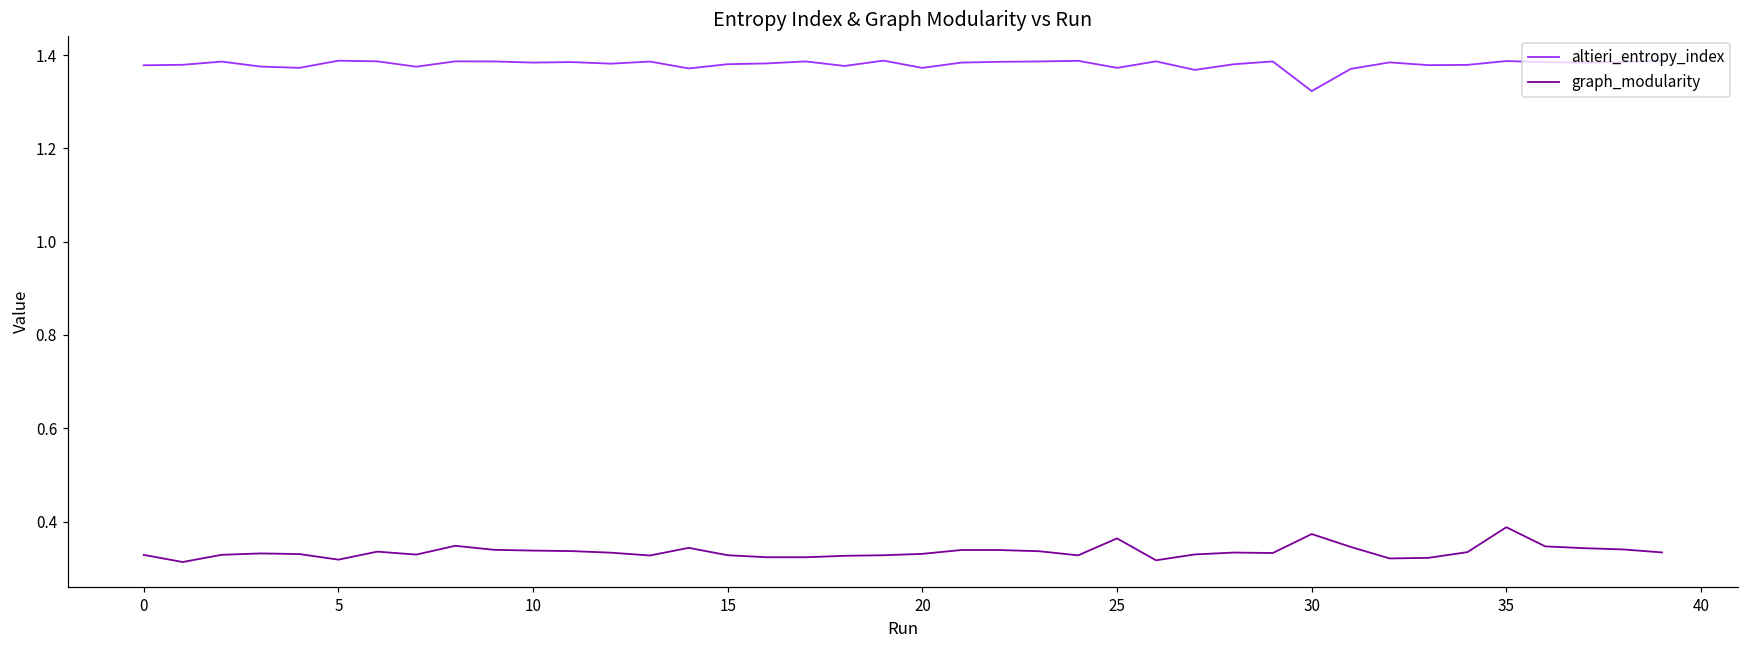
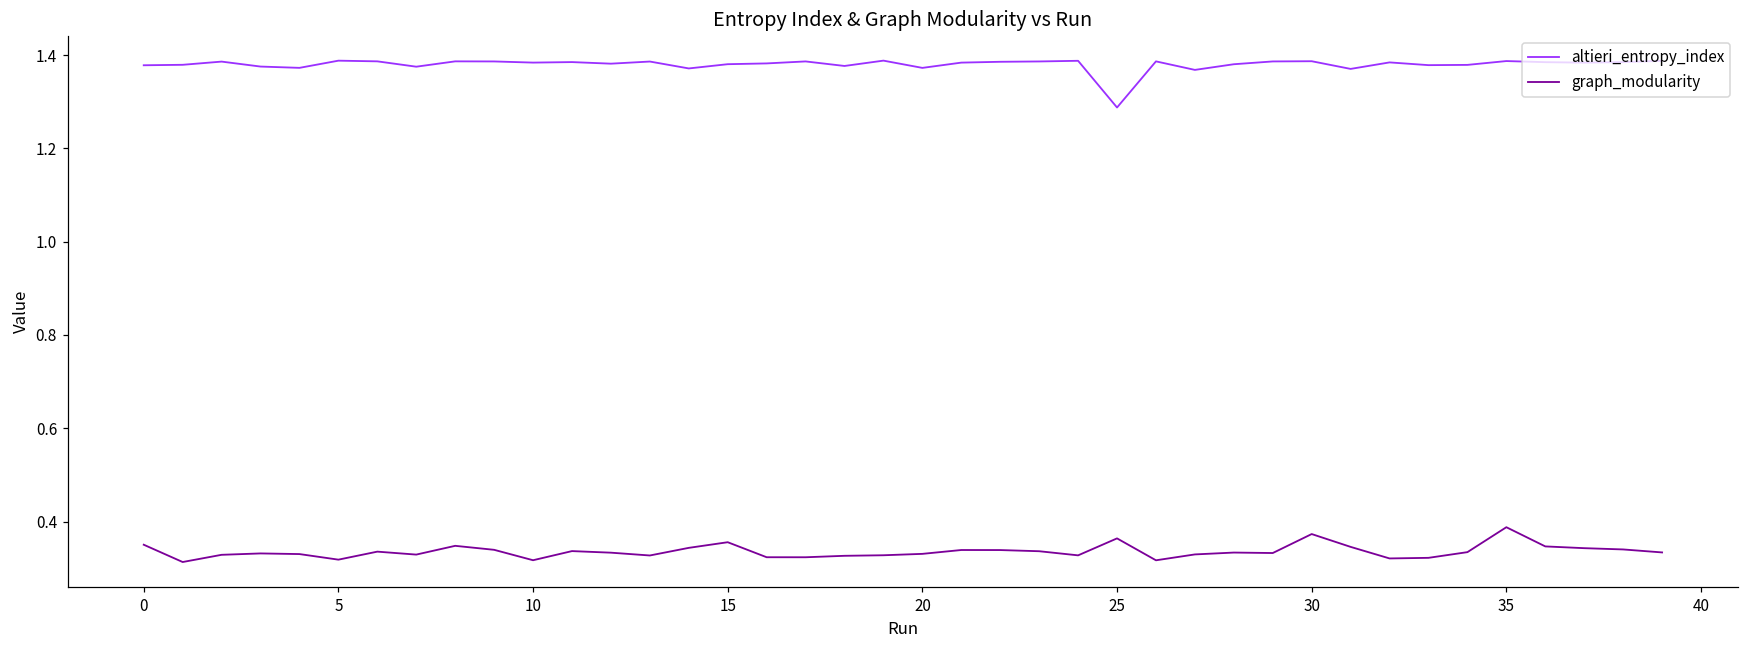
  {
    "altieri_entropy_index": {
      "0": 1.38,
      "5": 1.39,
      "10": 1.38,
      "15": 1.38,
      "20": 1.37,
-     "25": 1.37,
-     "30": 1.32,
+     "25": 1.29,
+     "30": 1.39,
      "35": 1.39
    },
    "graph_modularity": {
-     "0": 0.33,
+     "0": 0.35,
      "5": 0.32,
-     "10": 0.34,
-     "15": 0.33,
+     "10": 0.32,
+     "15": 0.36,
      "20": 0.33,
      "25": 0.36,
      "30": 0.37,
      "35": 0.39
    }
  }
